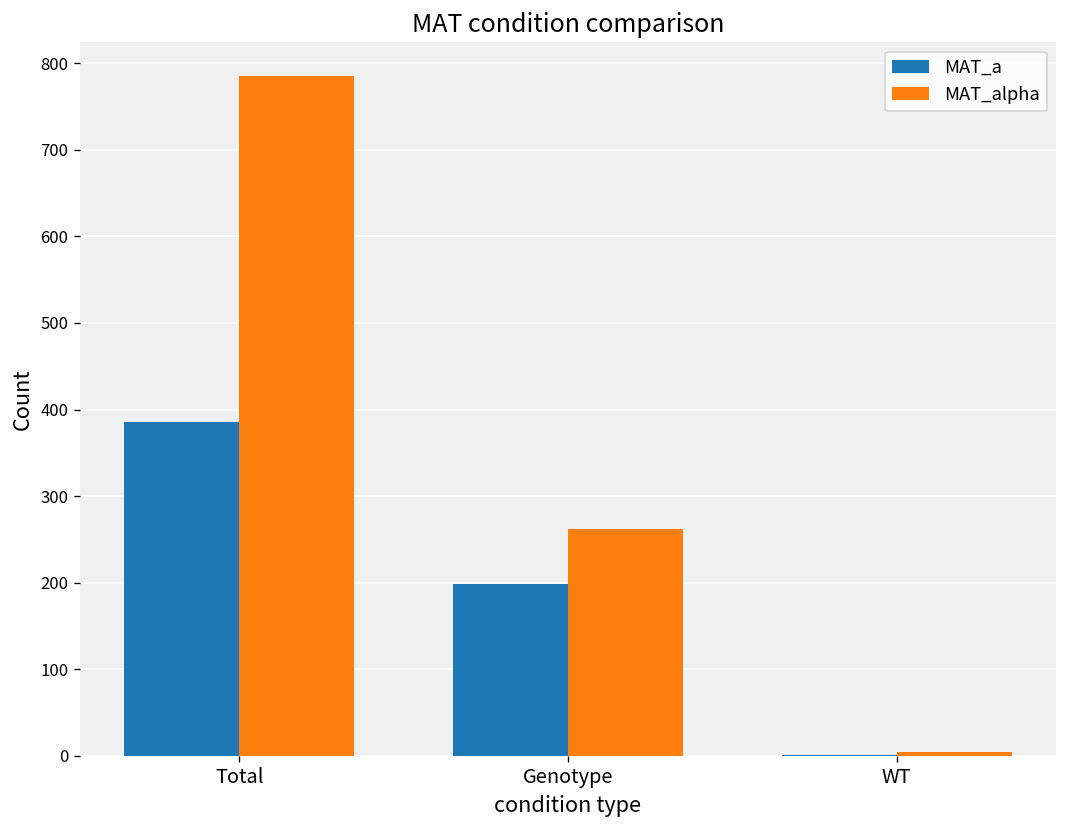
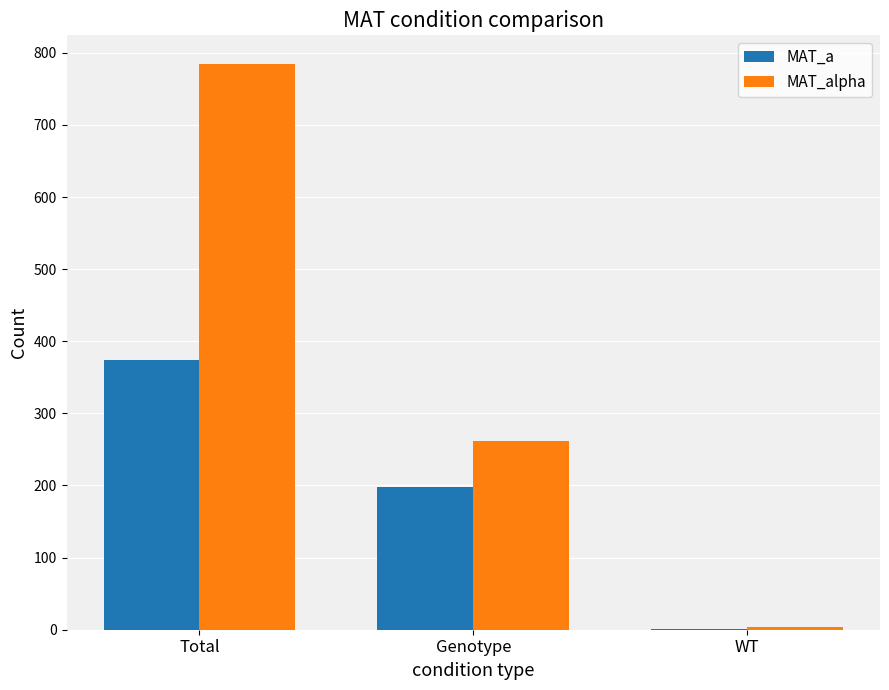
  {
    "MAT_a": {
-     "Total": 390,
+     "Total": 370,
      "Genotype": 200
    },
    "MAT_alpha": {
      "Total": 790,
      "Genotype": 260,
      "WT": 0
    }
  }
